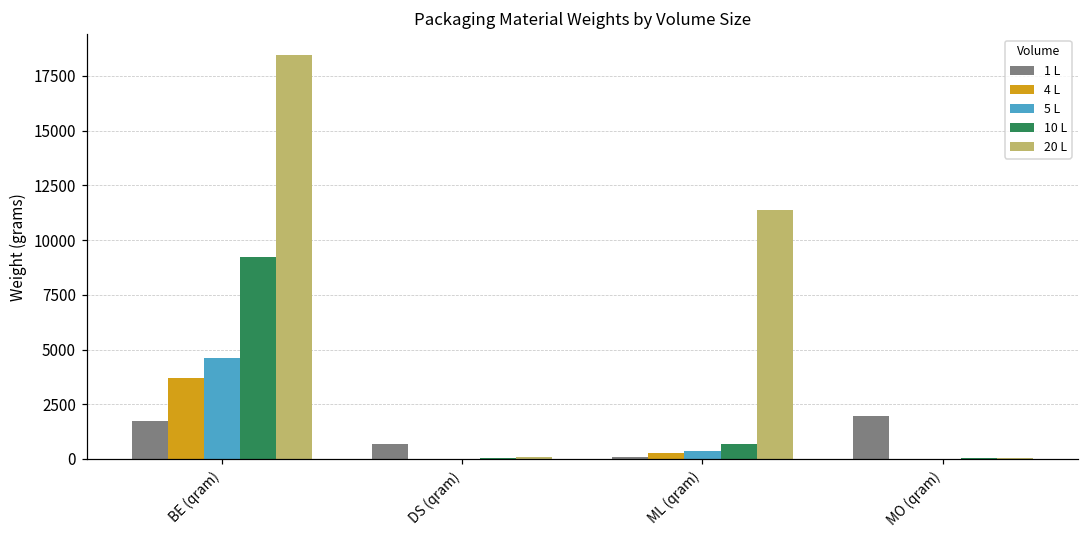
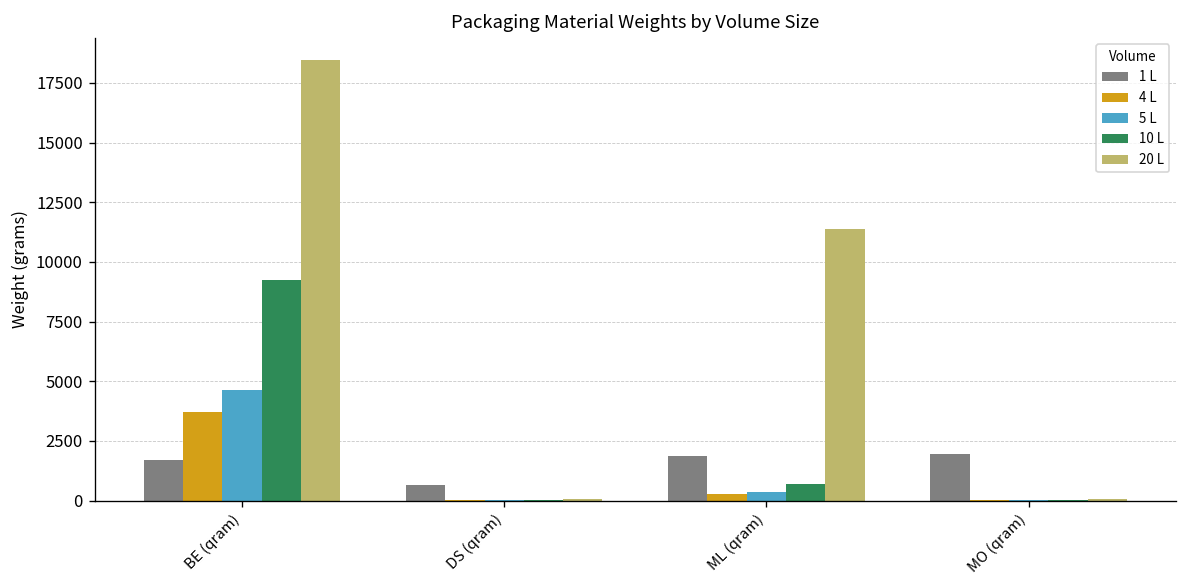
  {
    "1 L": {
      "BE (qram)": 1700,
      "DS (qram)": 700,
-     "ML (qram)": 100,
+     "ML (qram)": 1900,
      "MO (qram)": 2000
    },
    "4 L": {
      "BE (qram)": 3700,
      "ML (qram)": 300
    },
    "5 L": {
      "BE (qram)": 4600,
      "ML (qram)": 400
    },
    "10 L": {
      "BE (qram)": 9200,
      "ML (qram)": 700
    },
    "20 L": {
      "BE (qram)": 18500,
      "ML (qram)": 11400
    }
  }
